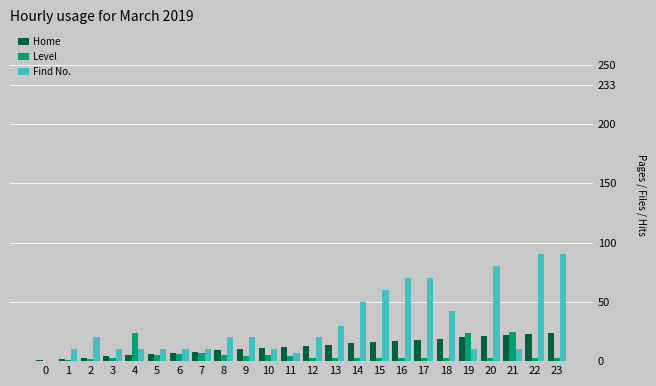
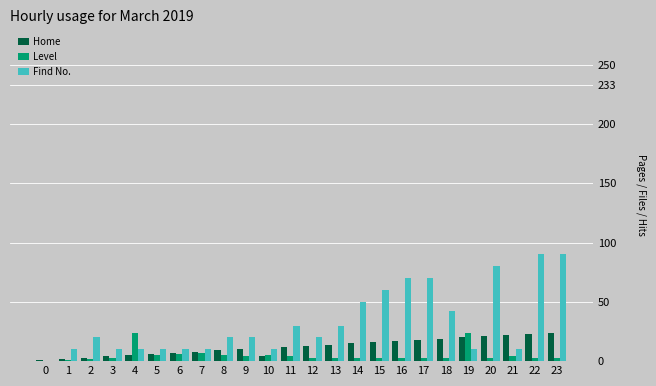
  {
    "Home": {
      "2": 3,
      "3": 4,
      "4": 5,
      "5": 6,
      "6": 7,
      "7": 8,
      "8": 9,
      "9": 10,
-     "10": 11,
+     "10": 4,
      "11": 12,
      "12": 13,
      "13": 14,
      "14": 15,
      "15": 16,
      "16": 17,
      "17": 18,
      "18": 19,
      "19": 20,
      "20": 21,
      "21": 22,
      "22": 23,
      "23": 24
    },
    "Level": {
      "0": 0,
      "3": 3,
      "4": 24,
      "5": 5,
      "6": 6,
      "7": 7,
      "8": 5,
      "9": 4,
      "10": 5,
      "11": 4,
      "12": 3,
      "13": 3,
      "14": 3,
      "15": 3,
      "16": 3,
      "17": 3,
      "18": 3,
      "19": 24,
      "20": 3,
-     "21": 25,
+     "21": 4,
      "22": 3,
      "23": 3
    },
    "Find No.": {
      "0": 0,
      "1": 10,
      "2": 20,
      "3": 10,
      "4": 10,
      "5": 10,
      "6": 10,
      "7": 10,
      "8": 20,
      "9": 20,
      "10": 10,
-     "11": 7,
+     "11": 30,
      "12": 20,
      "13": 30,
      "14": 50,
      "15": 60,
      "16": 70,
      "17": 70,
      "18": 42,
      "19": 10,
      "20": 80,
      "21": 10,
      "22": 90,
      "23": 90
    }
  }
